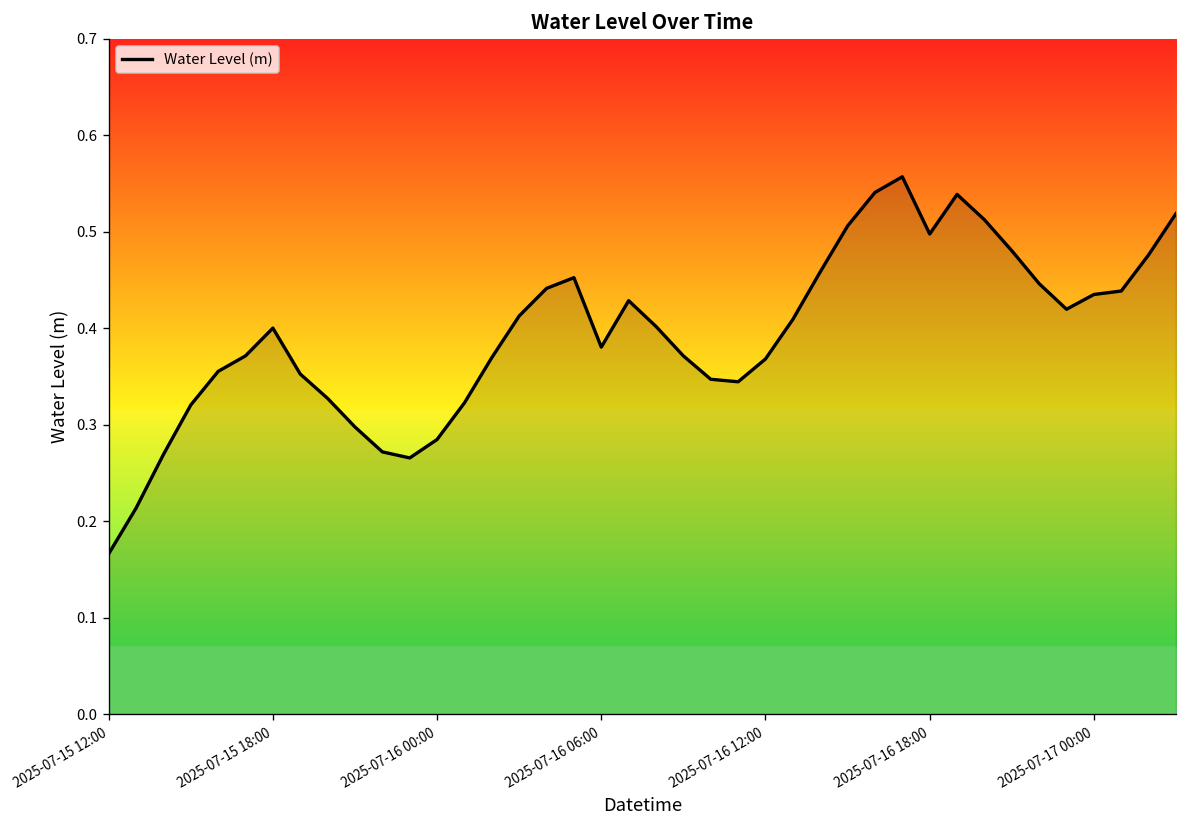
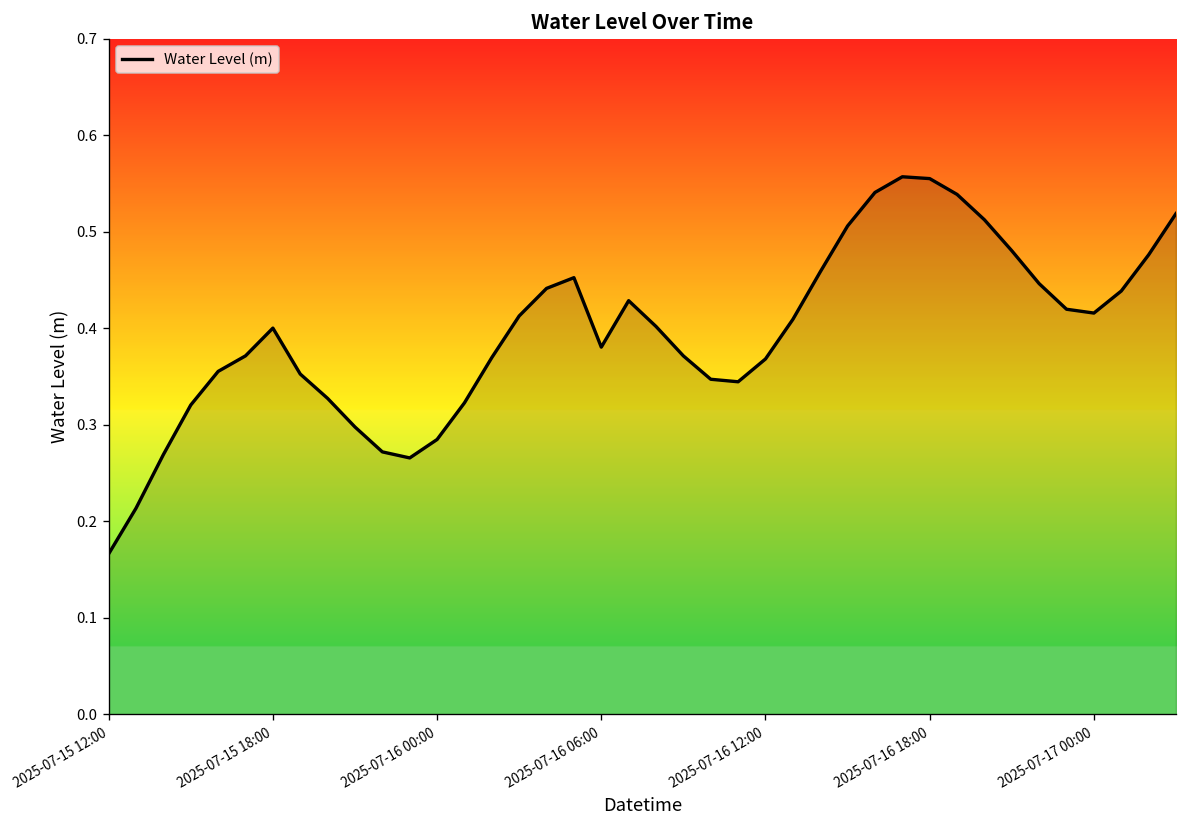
  {
    "2025-07-15 12:00": 0.17,
    "2025-07-15 18:00": 0.40,
    "2025-07-16 00:00": 0.28,
    "2025-07-16 06:00": 0.38,
    "2025-07-16 12:00": 0.37,
-   "2025-07-16 18:00": 0.50,
-   "2025-07-17 00:00": 0.44
+   "2025-07-16 18:00": 0.56,
+   "2025-07-17 00:00": 0.42
  }
